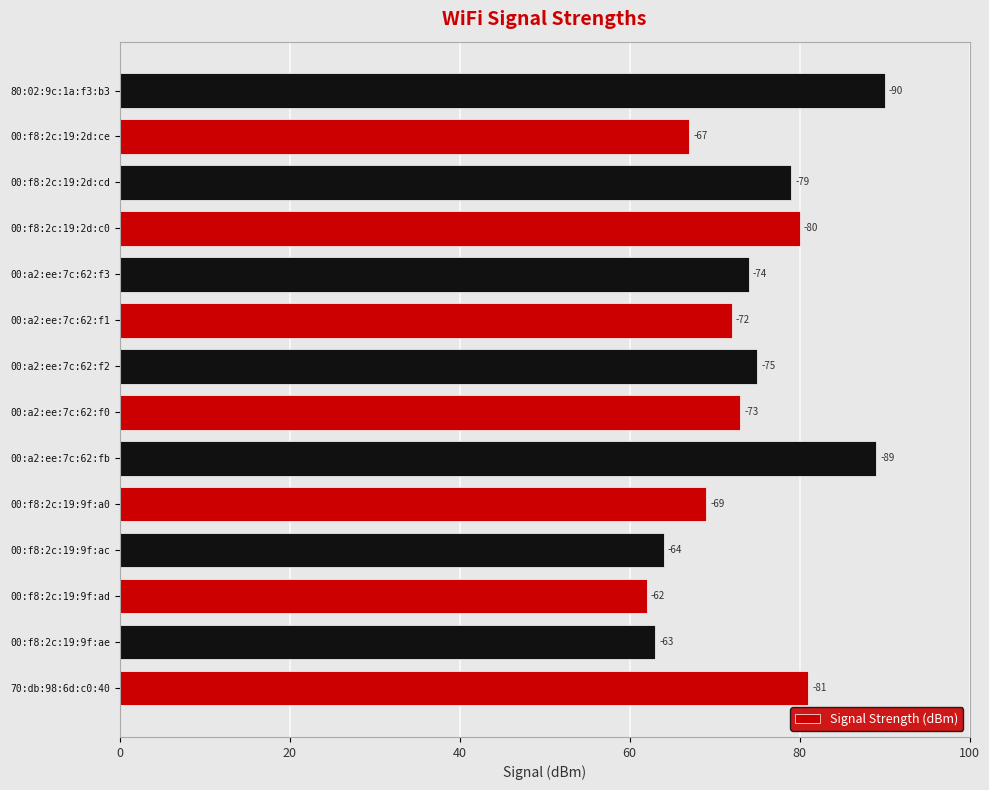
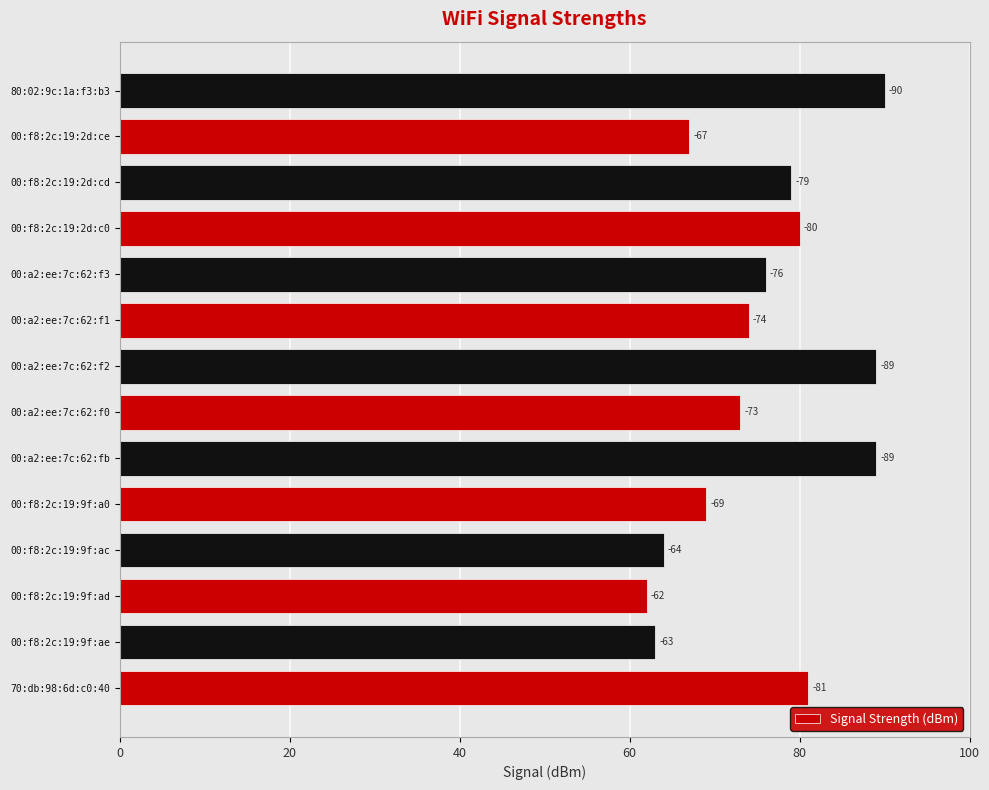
  {
-   "00:a2:ee:7c:62:f3": -74,
-   "00:a2:ee:7c:62:f1": -72,
-   "00:a2:ee:7c:62:f2": -75
+   "00:a2:ee:7c:62:f3": -76,
+   "00:a2:ee:7c:62:f1": -74,
+   "00:a2:ee:7c:62:f2": -89
  }
